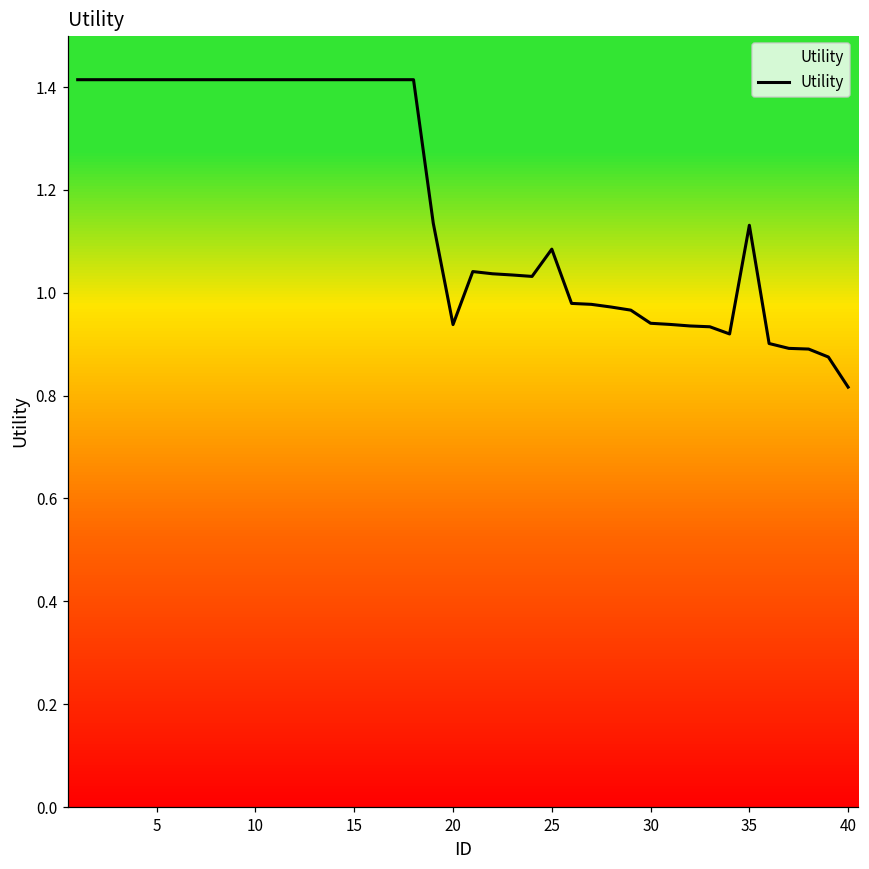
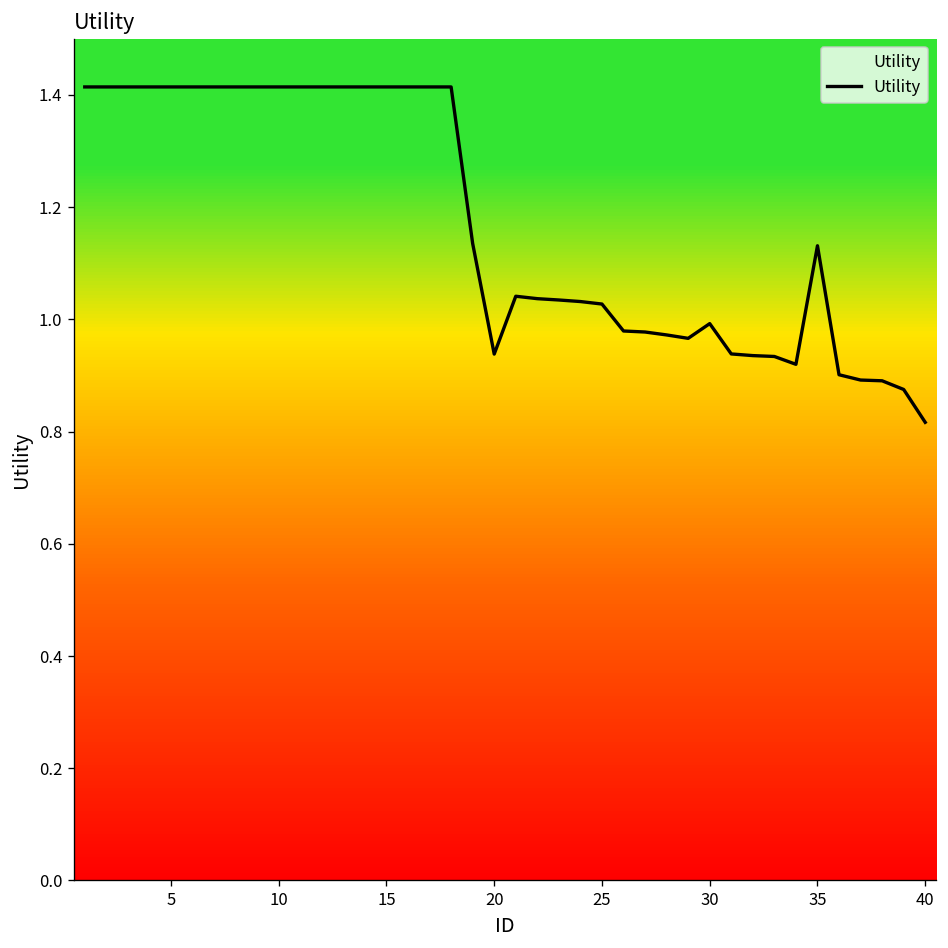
  {
    "5": 1.41,
    "10": 1.41,
    "15": 1.41,
    "20": 0.94,
-   "25": 1.08,
-   "30": 0.94,
+   "25": 1.03,
+   "30": 0.99,
    "35": 1.13,
    "40": 0.82
  }
